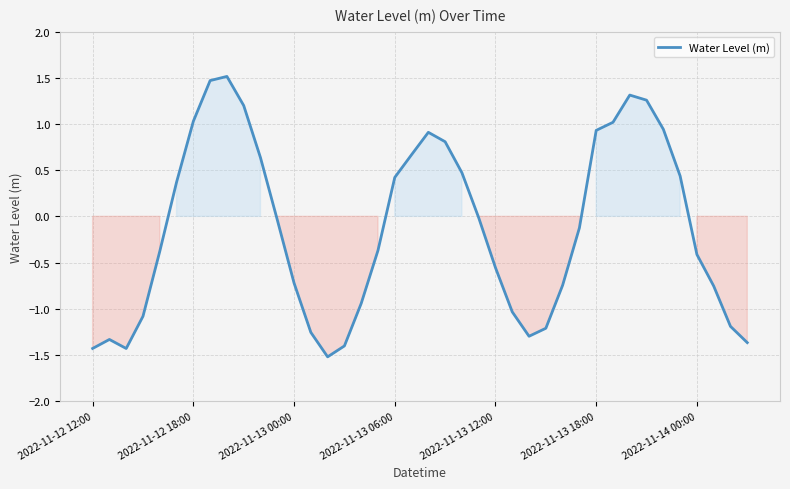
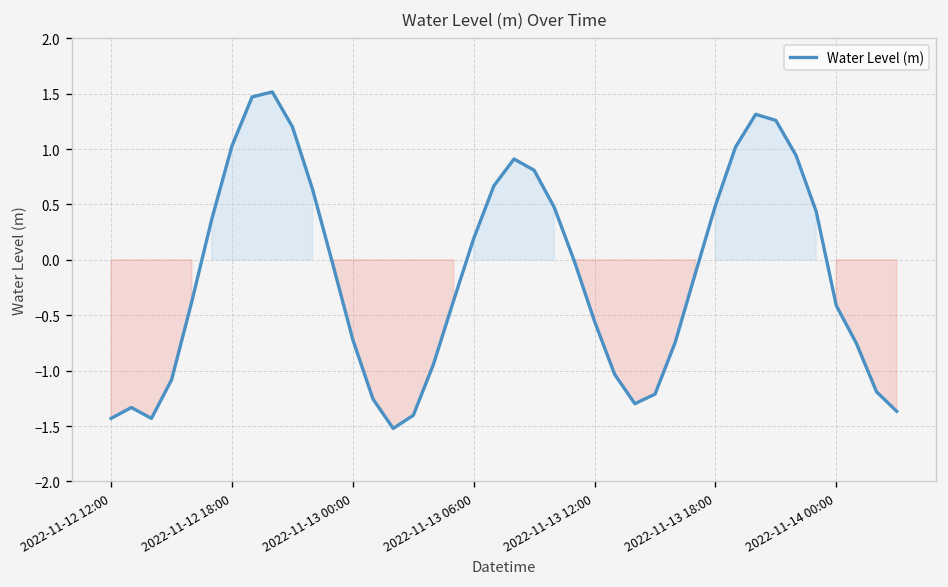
  {
    "2022-11-12 12:00": -1.4,
    "2022-11-12 18:00": 1.0,
    "2022-11-13 00:00": -0.7,
-   "2022-11-13 06:00": 0.4,
+   "2022-11-13 06:00": 0.2,
    "2022-11-13 12:00": -0.6,
-   "2022-11-13 18:00": 0.9,
+   "2022-11-13 18:00": 0.5,
    "2022-11-14 00:00": -0.4
  }
